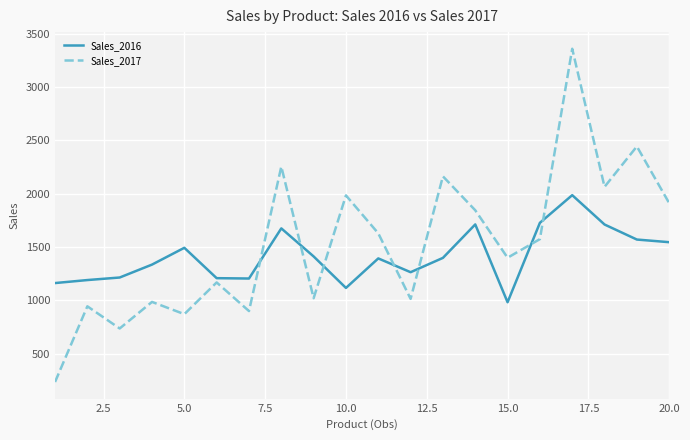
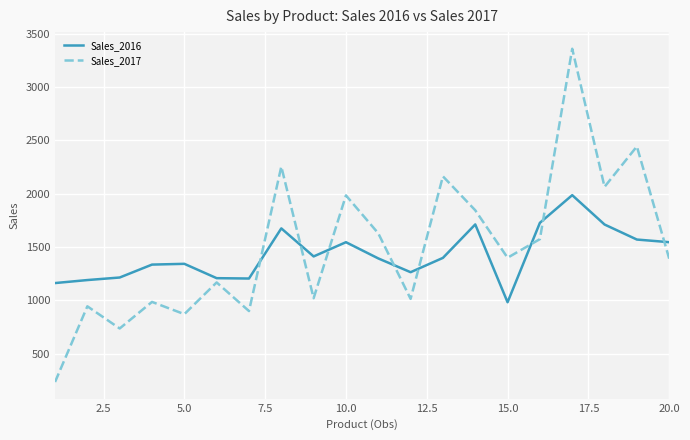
  {
    "Sales_2016": {
-     "5.0": 1490,
-     "10.0": 1120,
+     "5.0": 1340,
+     "10.0": 1550,
      "15.0": 980,
      "20.0": 1550
    },
    "Sales_2017": {
      "5.0": 870,
      "10.0": 1980,
      "15.0": 1400,
-     "20.0": 1910
+     "20.0": 1390
    }
  }
